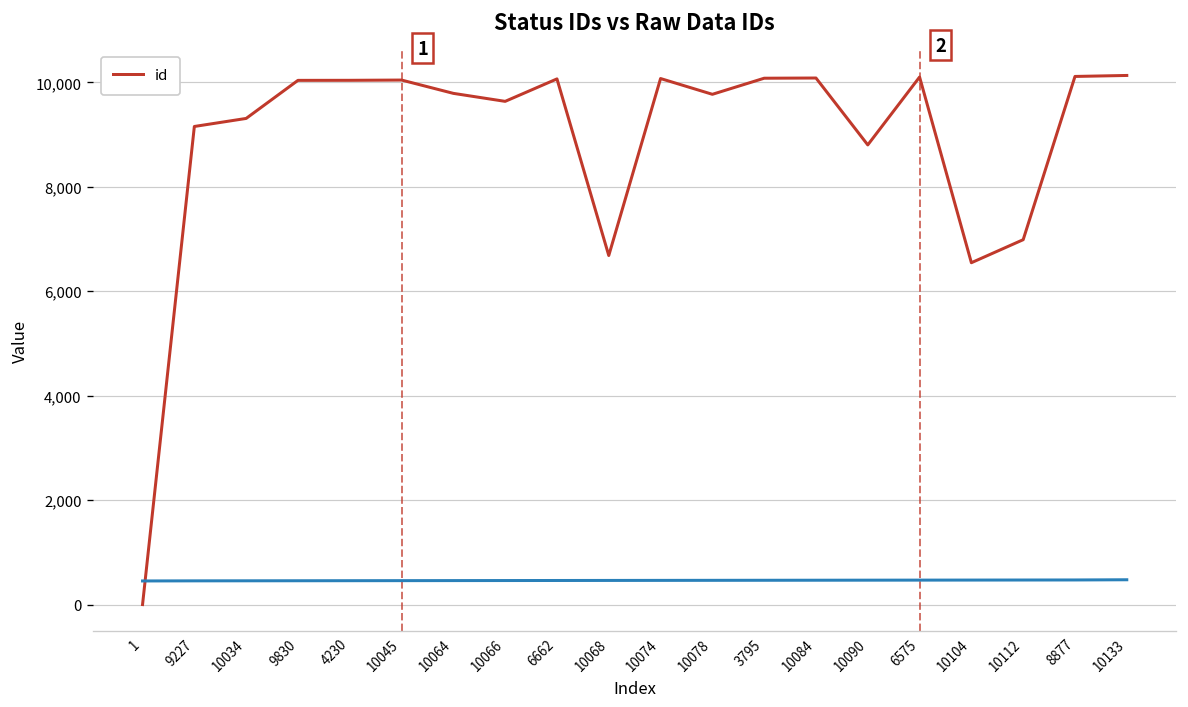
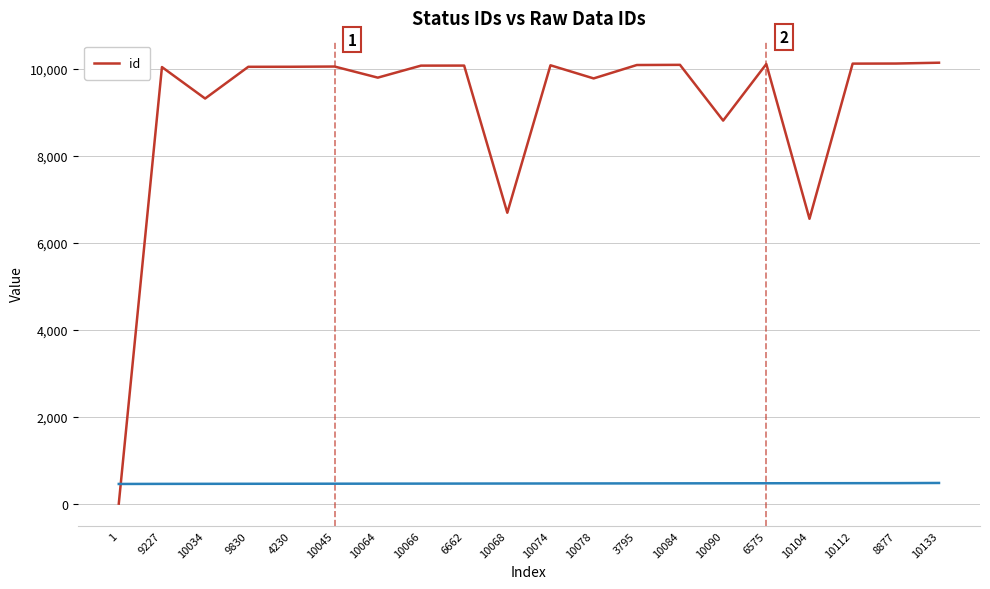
  {
    "id": {
      "1": "0",
-     "9227": "9,200",
+     "9227": "10,000",
      "10034": "9,300",
      "9830": "10,000",
      "4230": "10,000",
      "10064": "9,800",
-     "10066": "9,600",
+     "10066": "10,100",
      "6662": "10,100",
      "10068": "6,700",
      "10074": "10,100",
      "10078": "9,800",
      "3795": "10,100",
      "10084": "10,100",
      "10090": "8,800",
      "10104": "6,500",
-     "10112": "7,000",
+     "10112": "10,100",
      "8877": "10,100",
      "10133": "10,100"
    }
  }
